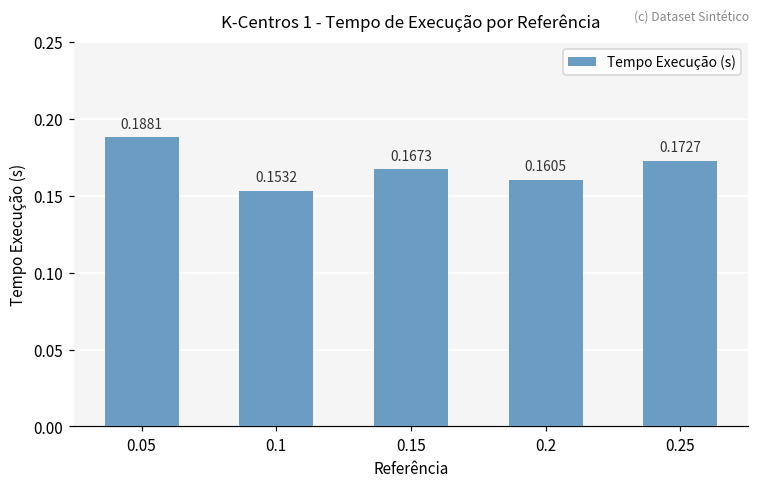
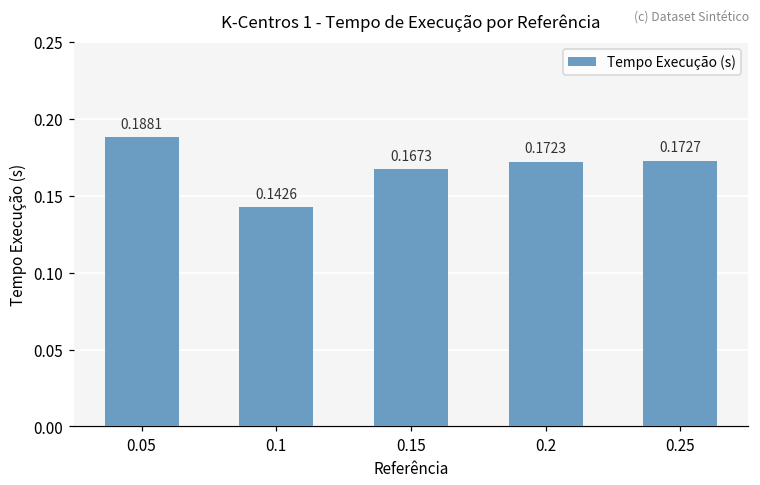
  {
    "0.05": 0.1881,
-   "0.1": 0.1532,
+   "0.1": 0.1426,
    "0.15": 0.1673,
-   "0.2": 0.1605,
+   "0.2": 0.1723,
    "0.25": 0.1727
  }
